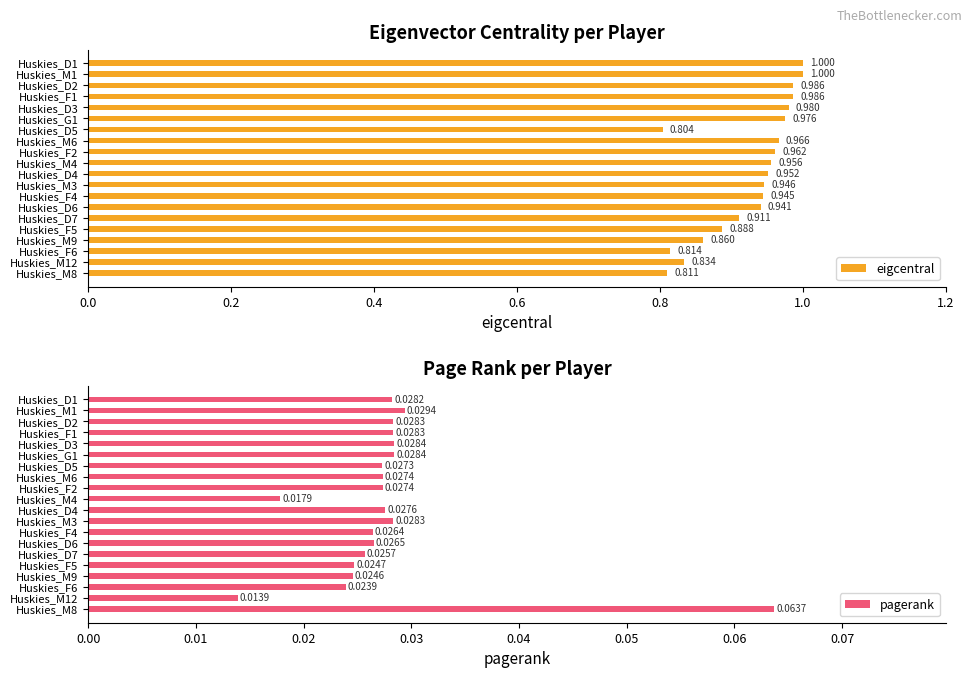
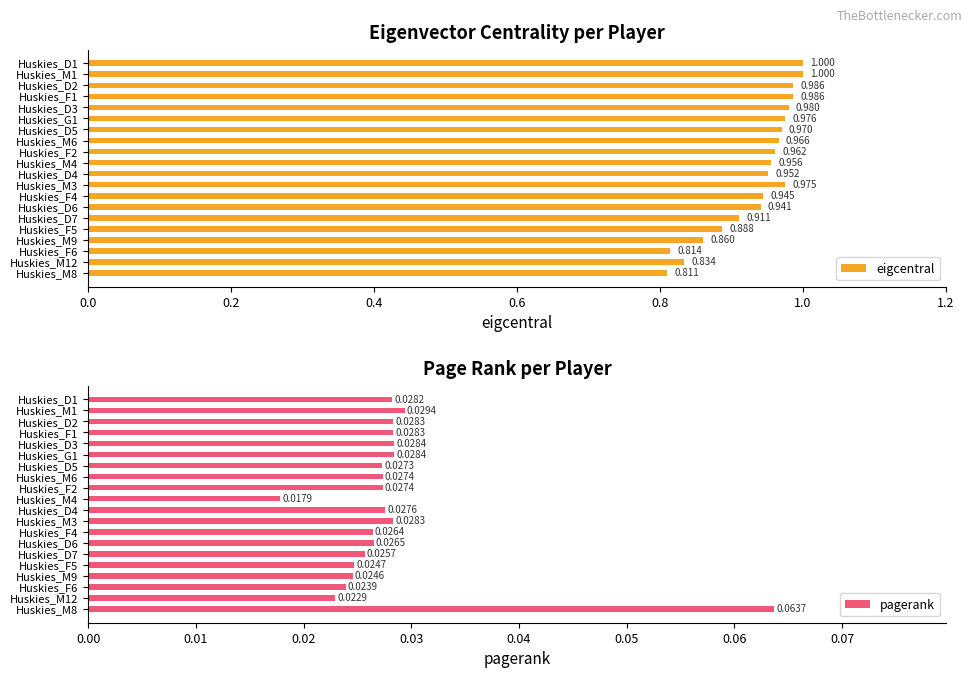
  {
    "Eigenvector Centrality per Player": {
      "Huskies_D1": 1.000,
      "Huskies_M1": 1.000,
      "Huskies_D2": 0.986,
      "Huskies_F1": 0.986,
      "Huskies_D3": 0.980,
      "Huskies_G1": 0.976,
-     "Huskies_D5": 0.804,
+     "Huskies_D5": 0.970,
      "Huskies_M6": 0.966,
      "Huskies_F2": 0.962,
      "Huskies_M4": 0.956,
      "Huskies_D4": 0.952,
-     "Huskies_M3": 0.946,
+     "Huskies_M3": 0.975,
      "Huskies_F4": 0.945,
      "Huskies_D6": 0.941,
      "Huskies_D7": 0.911,
      "Huskies_F5": 0.888,
      "Huskies_M9": 0.860,
      "Huskies_F6": 0.814,
      "Huskies_M12": 0.834,
      "Huskies_M8": 0.811
    },
    "Page Rank per Player": {
      "Huskies_D1": 0.0282,
      "Huskies_M1": 0.0294,
      "Huskies_D2": 0.0283,
      "Huskies_F1": 0.0283,
      "Huskies_D3": 0.0284,
      "Huskies_G1": 0.0284,
      "Huskies_D5": 0.0273,
      "Huskies_M6": 0.0274,
      "Huskies_F2": 0.0274,
      "Huskies_M4": 0.0179,
      "Huskies_D4": 0.0276,
      "Huskies_M3": 0.0283,
      "Huskies_F4": 0.0264,
      "Huskies_D6": 0.0265,
      "Huskies_D7": 0.0257,
      "Huskies_F5": 0.0247,
      "Huskies_M9": 0.0246,
      "Huskies_F6": 0.0239,
-     "Huskies_M12": 0.0139,
+     "Huskies_M12": 0.0229,
      "Huskies_M8": 0.0637
    }
  }
